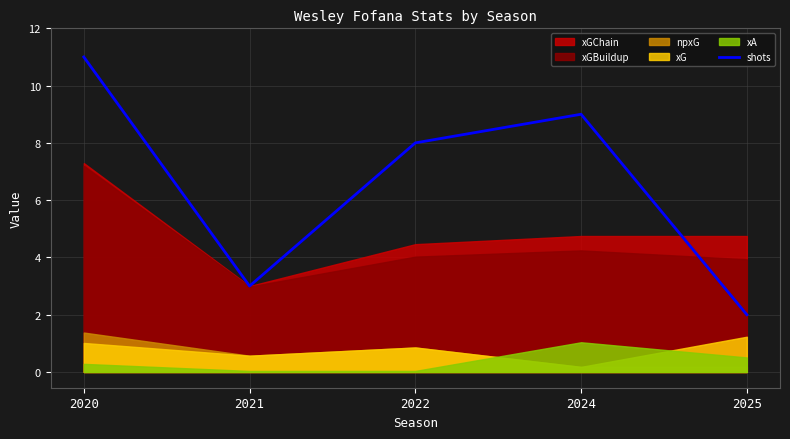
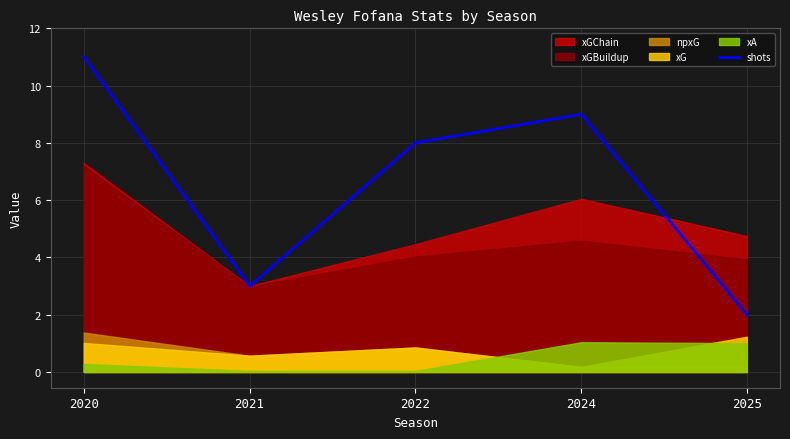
  {
    "shots": {
      "2020": 11.0,
      "2022": 8.0,
      "2024": 9.0,
      "2025": 2.0
    },
    "xGChain": {
      "2020": 7.3,
      "2022": 4.5,
-     "2024": 4.7,
+     "2024": 6.0,
      "2025": 4.7
    },
    "xGBuildup": {
      "2020": 7.2,
      "2022": 4.0,
-     "2024": 4.2,
+     "2024": 4.6,
      "2025": 3.9
    },
    "npxG": {
      "2020": 1.4,
      "2025": 0.2
    },
    "xG": {
      "2020": 1.0,
      "2025": 1.2
    },
    "xA": {
      "2020": 0.3,
      "2024": 1.0,
-     "2025": 0.5
+     "2025": 1.0
    }
  }
